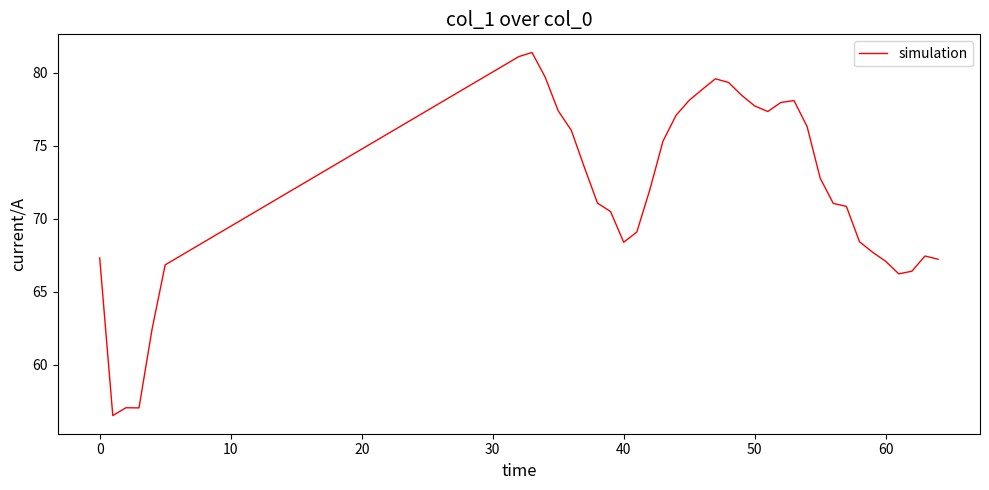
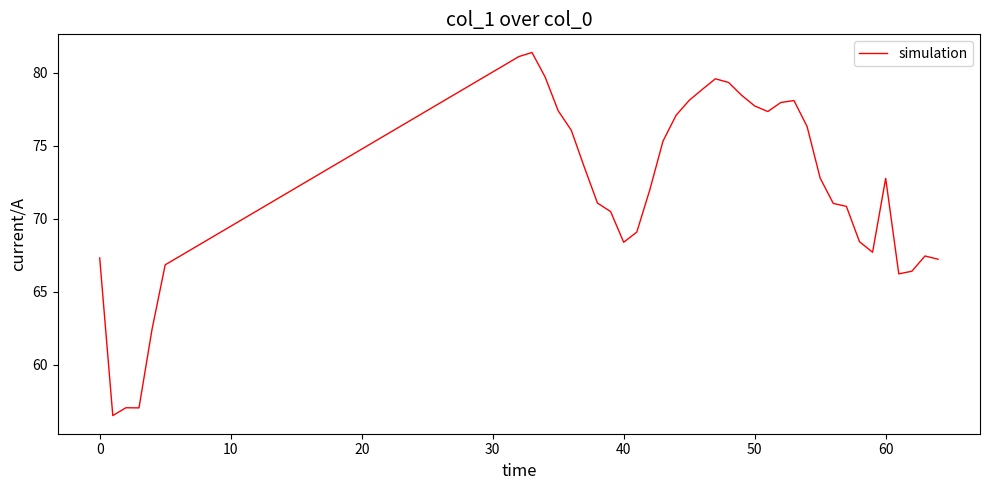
  {
    "0": 67.3,
    "40": 68.4,
    "50": 77.7,
-   "60": 67.1
+   "60": 72.8
  }
